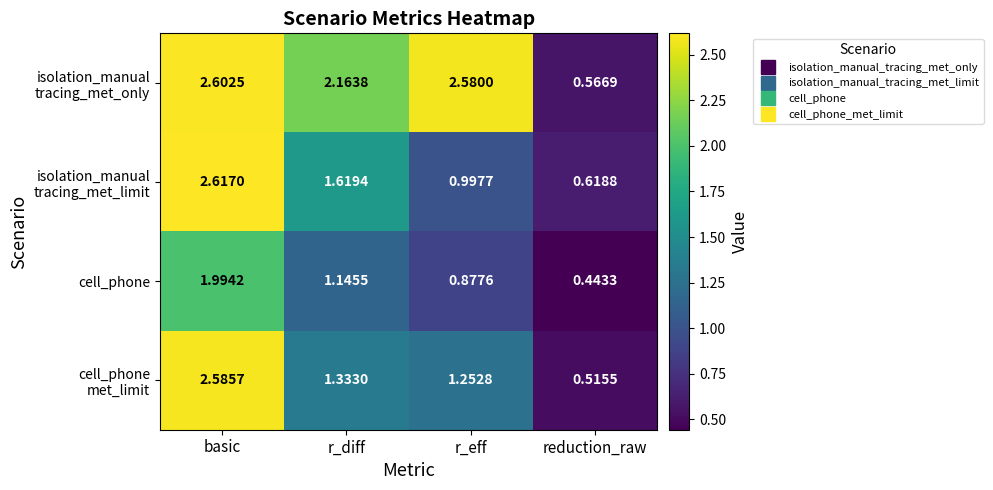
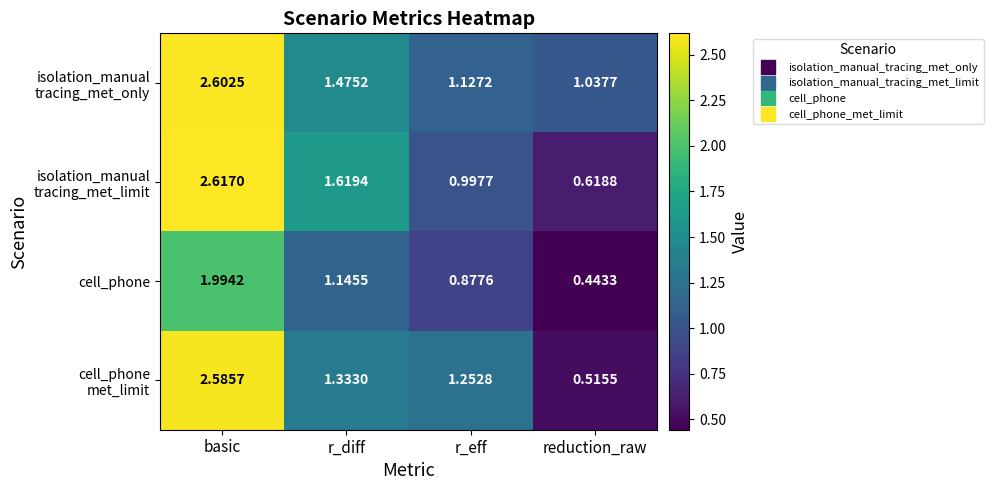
  {
    "isolation_manual tracing_met_only": {
      "basic": 2.6025,
-     "r_diff": 2.1638,
-     "r_eff": 2.5800,
-     "reduction_raw": 0.5669
+     "r_diff": 1.4752,
+     "r_eff": 1.1272,
+     "reduction_raw": 1.0377
    },
    "isolation_manual tracing_met_limit": {
      "basic": 2.6170,
      "r_diff": 1.6194,
      "r_eff": 0.9977,
      "reduction_raw": 0.6188
    },
    "cell_phone": {
      "basic": 1.9942,
      "r_diff": 1.1455,
      "r_eff": 0.8776,
      "reduction_raw": 0.4433
    },
    "cell_phone met_limit": {
      "basic": 2.5857,
      "r_diff": 1.3330,
      "r_eff": 1.2528,
      "reduction_raw": 0.5155
    }
  }
